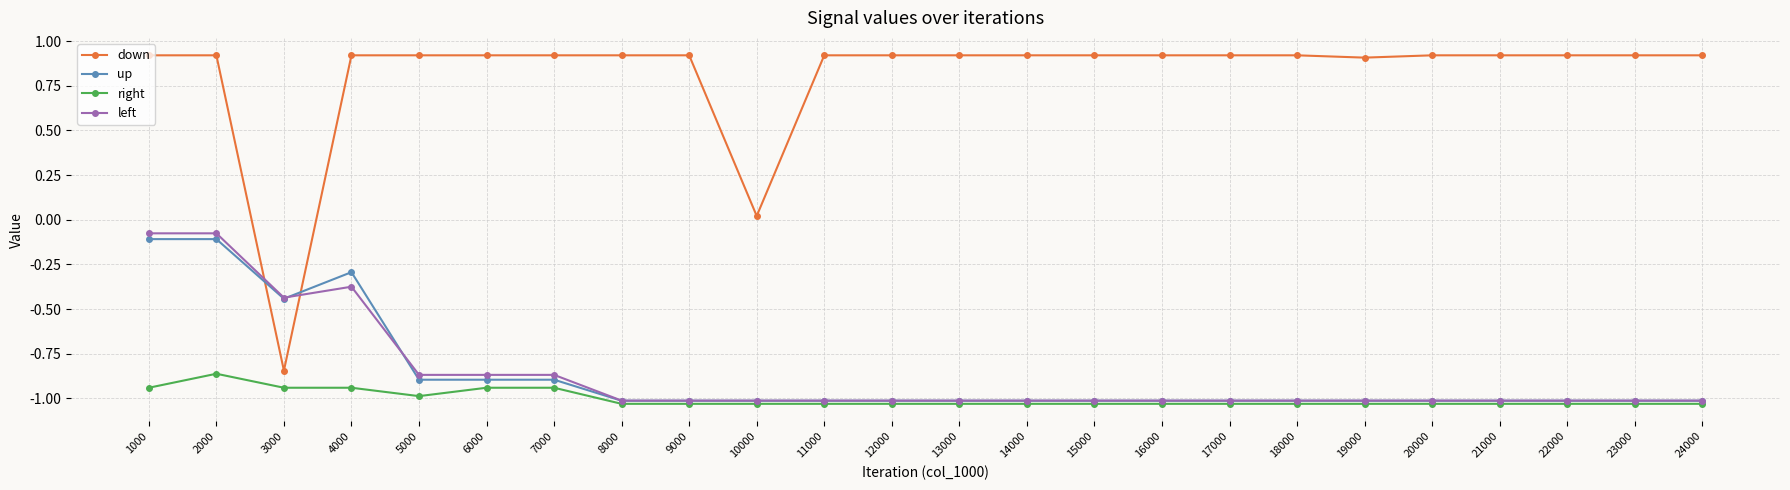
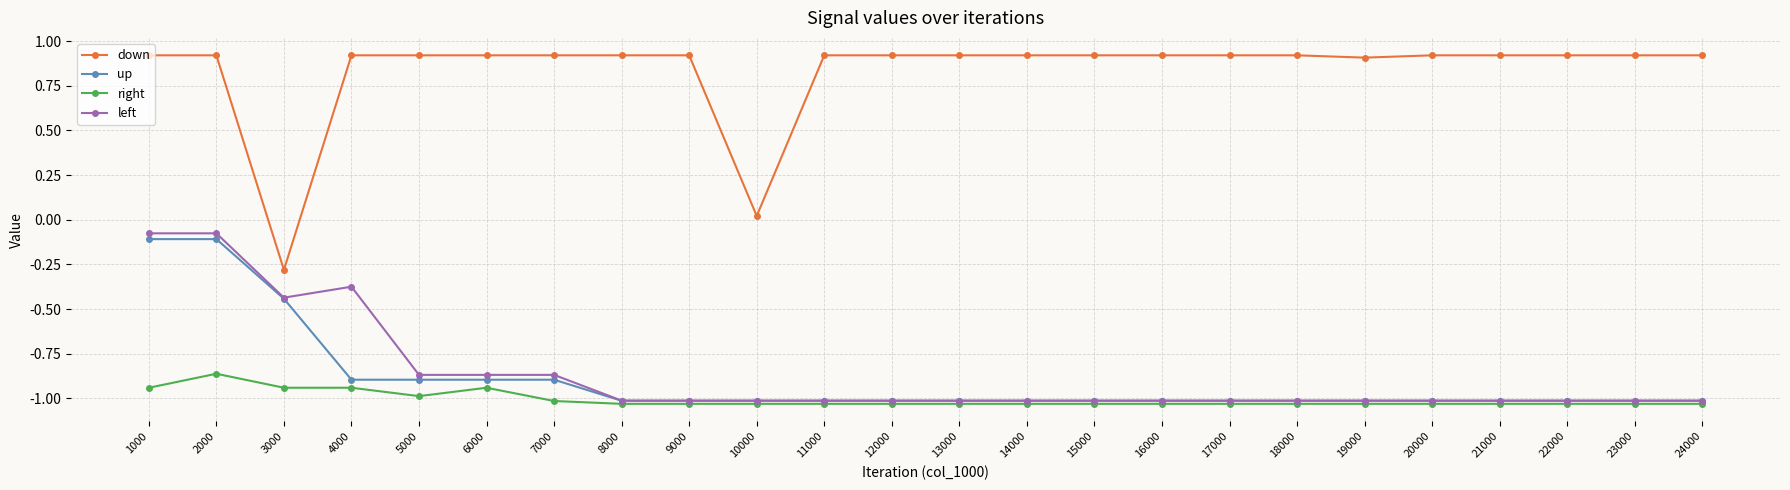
  {
    "down": {
      "2000": 0.92,
-     "3000": -0.84,
+     "3000": -0.28,
      "4000": 0.92,
      "5000": 0.92,
      "6000": 0.92,
      "7000": 0.92,
      "8000": 0.92,
      "9000": 0.92,
      "10000": 0.02,
      "11000": 0.92,
      "12000": 0.92,
      "13000": 0.92,
      "14000": 0.92,
      "15000": 0.92,
      "16000": 0.92,
      "17000": 0.92,
      "18000": 0.92,
      "19000": 0.91,
      "20000": 0.92,
      "21000": 0.92,
      "22000": 0.92,
      "23000": 0.92,
      "24000": 0.92
    },
    "up": {
      "1000": -0.11,
      "2000": -0.11,
-     "4000": -0.29,
+     "4000": -0.90,
      "5000": -0.90,
      "6000": -0.90,
      "7000": -0.90
    },
    "right": {
      "1000": -0.94,
      "2000": -0.86,
      "3000": -0.94,
      "4000": -0.94,
      "5000": -0.99,
      "6000": -0.94,
-     "7000": -0.94,
+     "7000": -1.01,
      "8000": -1.03,
      "9000": -1.03,
      "10000": -1.03,
      "11000": -1.03,
      "12000": -1.03,
      "13000": -1.03,
      "14000": -1.03,
      "15000": -1.03,
      "16000": -1.03,
      "17000": -1.03,
      "18000": -1.03,
      "19000": -1.03,
      "20000": -1.03,
      "21000": -1.03,
      "22000": -1.03,
      "23000": -1.03,
      "24000": -1.03
    },
    "left": {
      "1000": -0.08,
      "2000": -0.08,
      "4000": -0.37,
      "5000": -0.87,
      "6000": -0.87,
      "7000": -0.87
    }
  }
